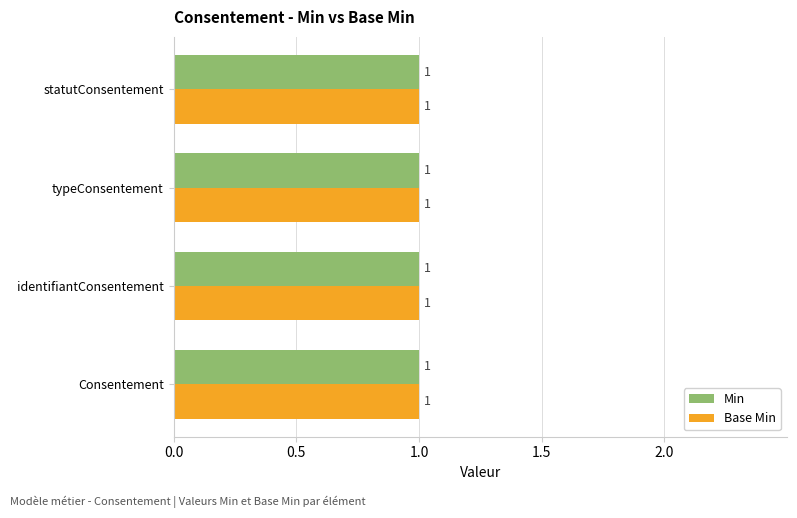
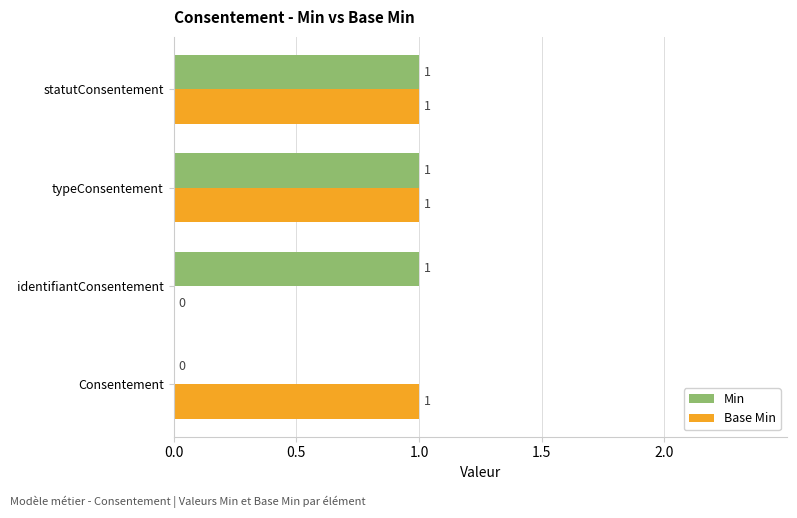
  {
    "Min": {
      "statutConsentement": 1,
      "typeConsentement": 1,
      "identifiantConsentement": 1,
-     "Consentement": 1
+     "Consentement": 0
    },
    "Base Min": {
      "statutConsentement": 1,
      "typeConsentement": 1,
-     "identifiantConsentement": 1,
+     "identifiantConsentement": 0,
      "Consentement": 1
    }
  }
